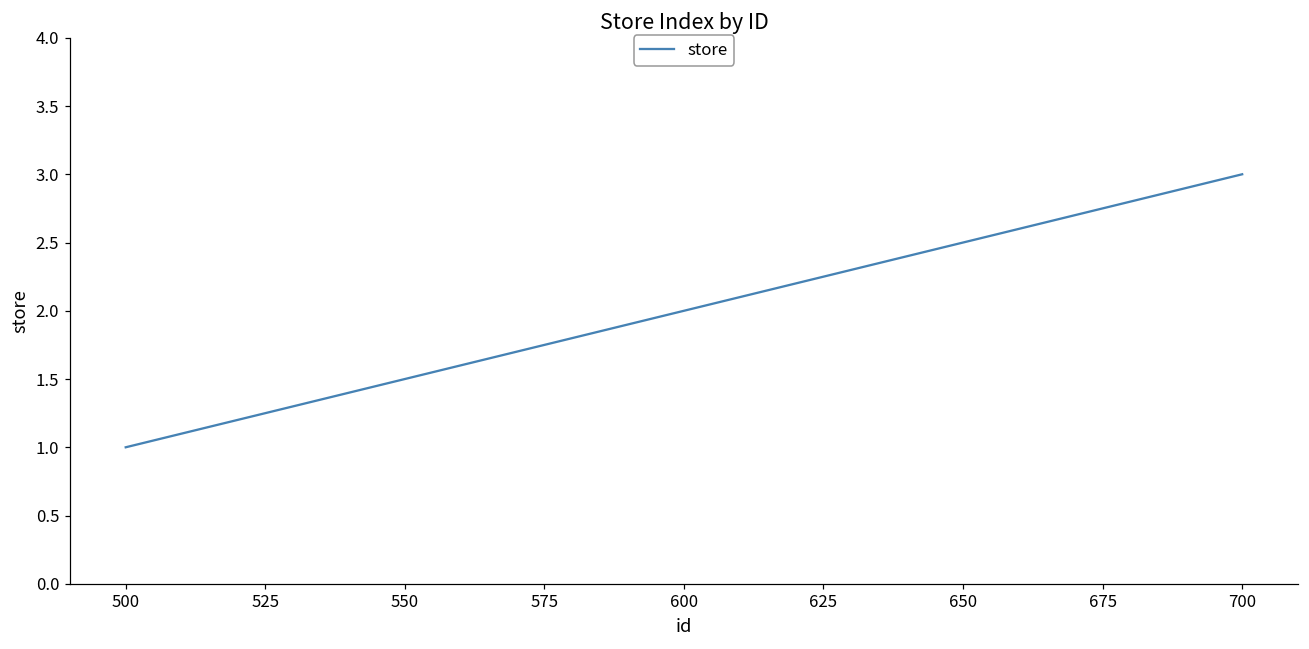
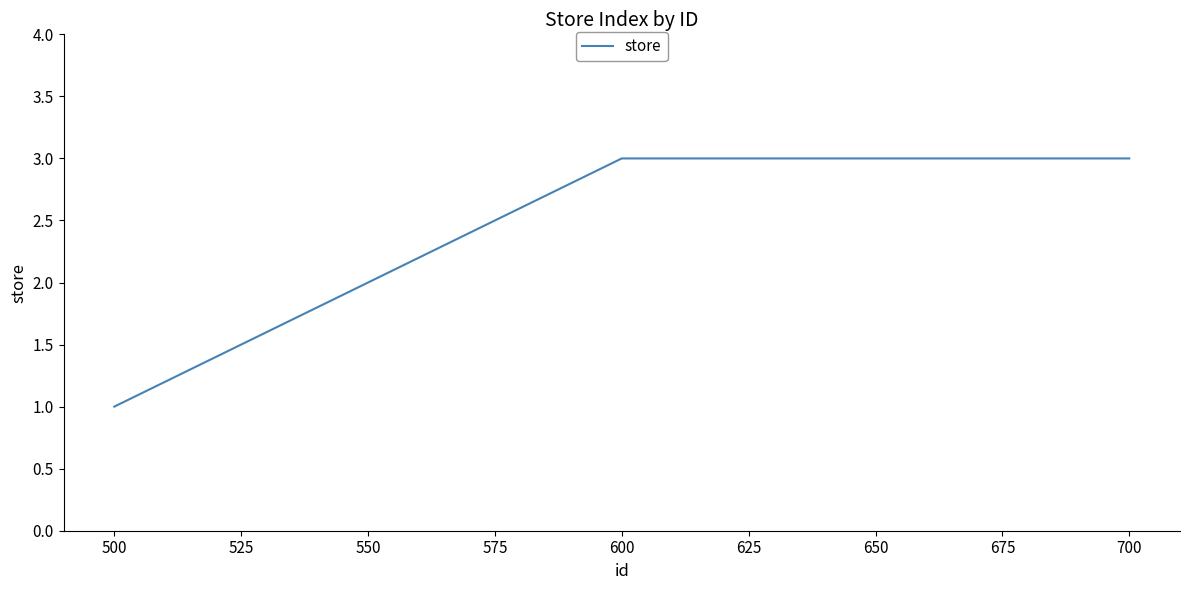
  {
    "500": 1,
-   "600": 2,
+   "600": 3,
    "700": 3
  }
